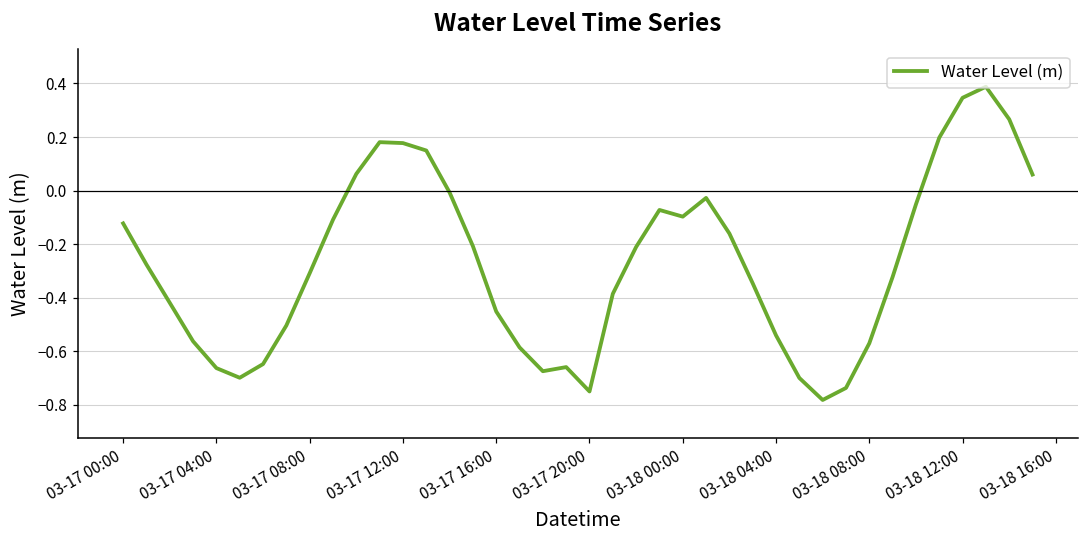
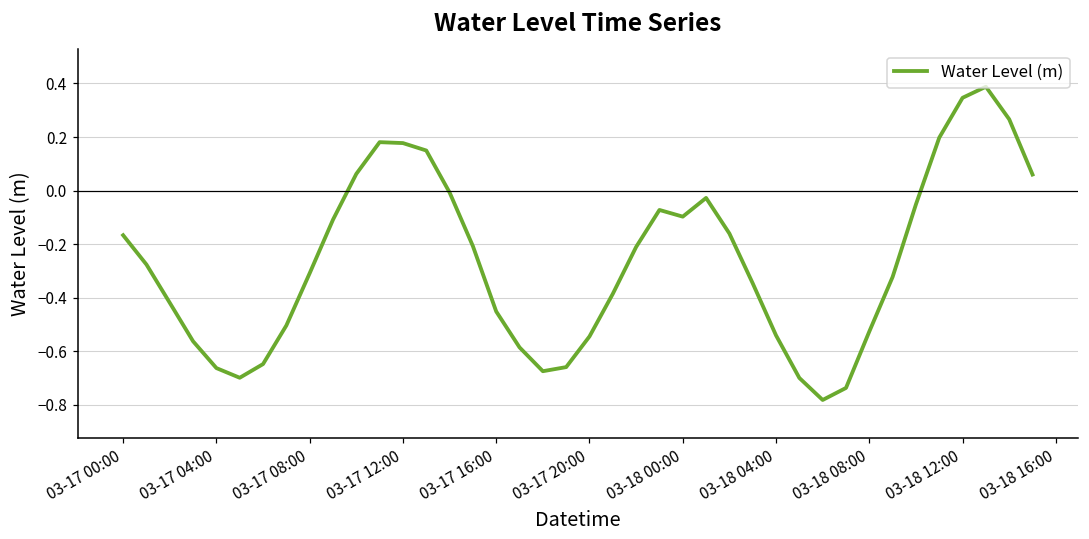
  {
-   "03-17 00:00": -0.12,
+   "03-17 00:00": -0.17,
    "03-17 04:00": -0.66,
    "03-17 08:00": -0.31,
    "03-17 12:00": 0.18,
    "03-17 16:00": -0.45,
-   "03-17 20:00": -0.75,
+   "03-17 20:00": -0.54,
    "03-18 00:00": -0.10,
    "03-18 04:00": -0.54,
-   "03-18 08:00": -0.57,
+   "03-18 08:00": -0.53,
    "03-18 12:00": 0.35
  }
